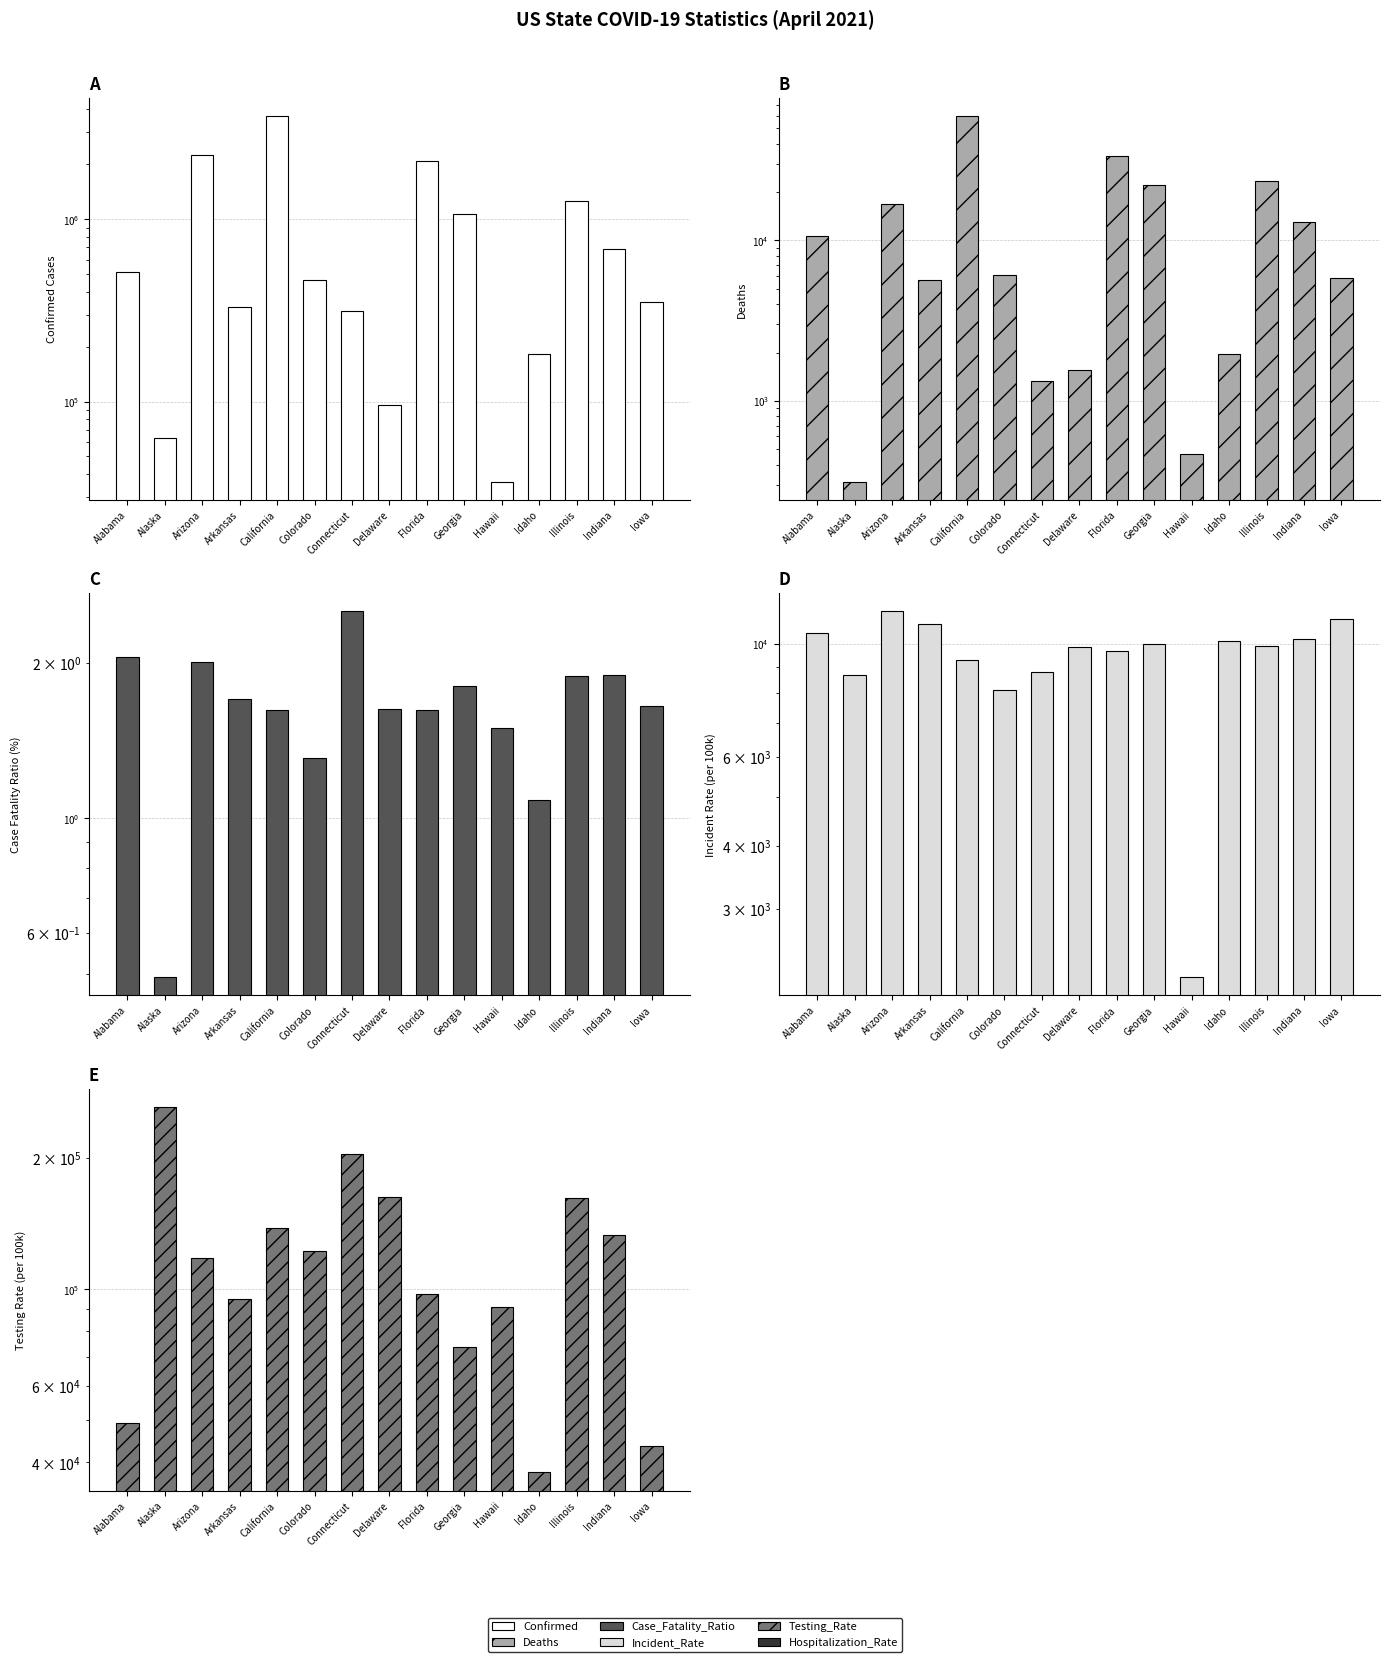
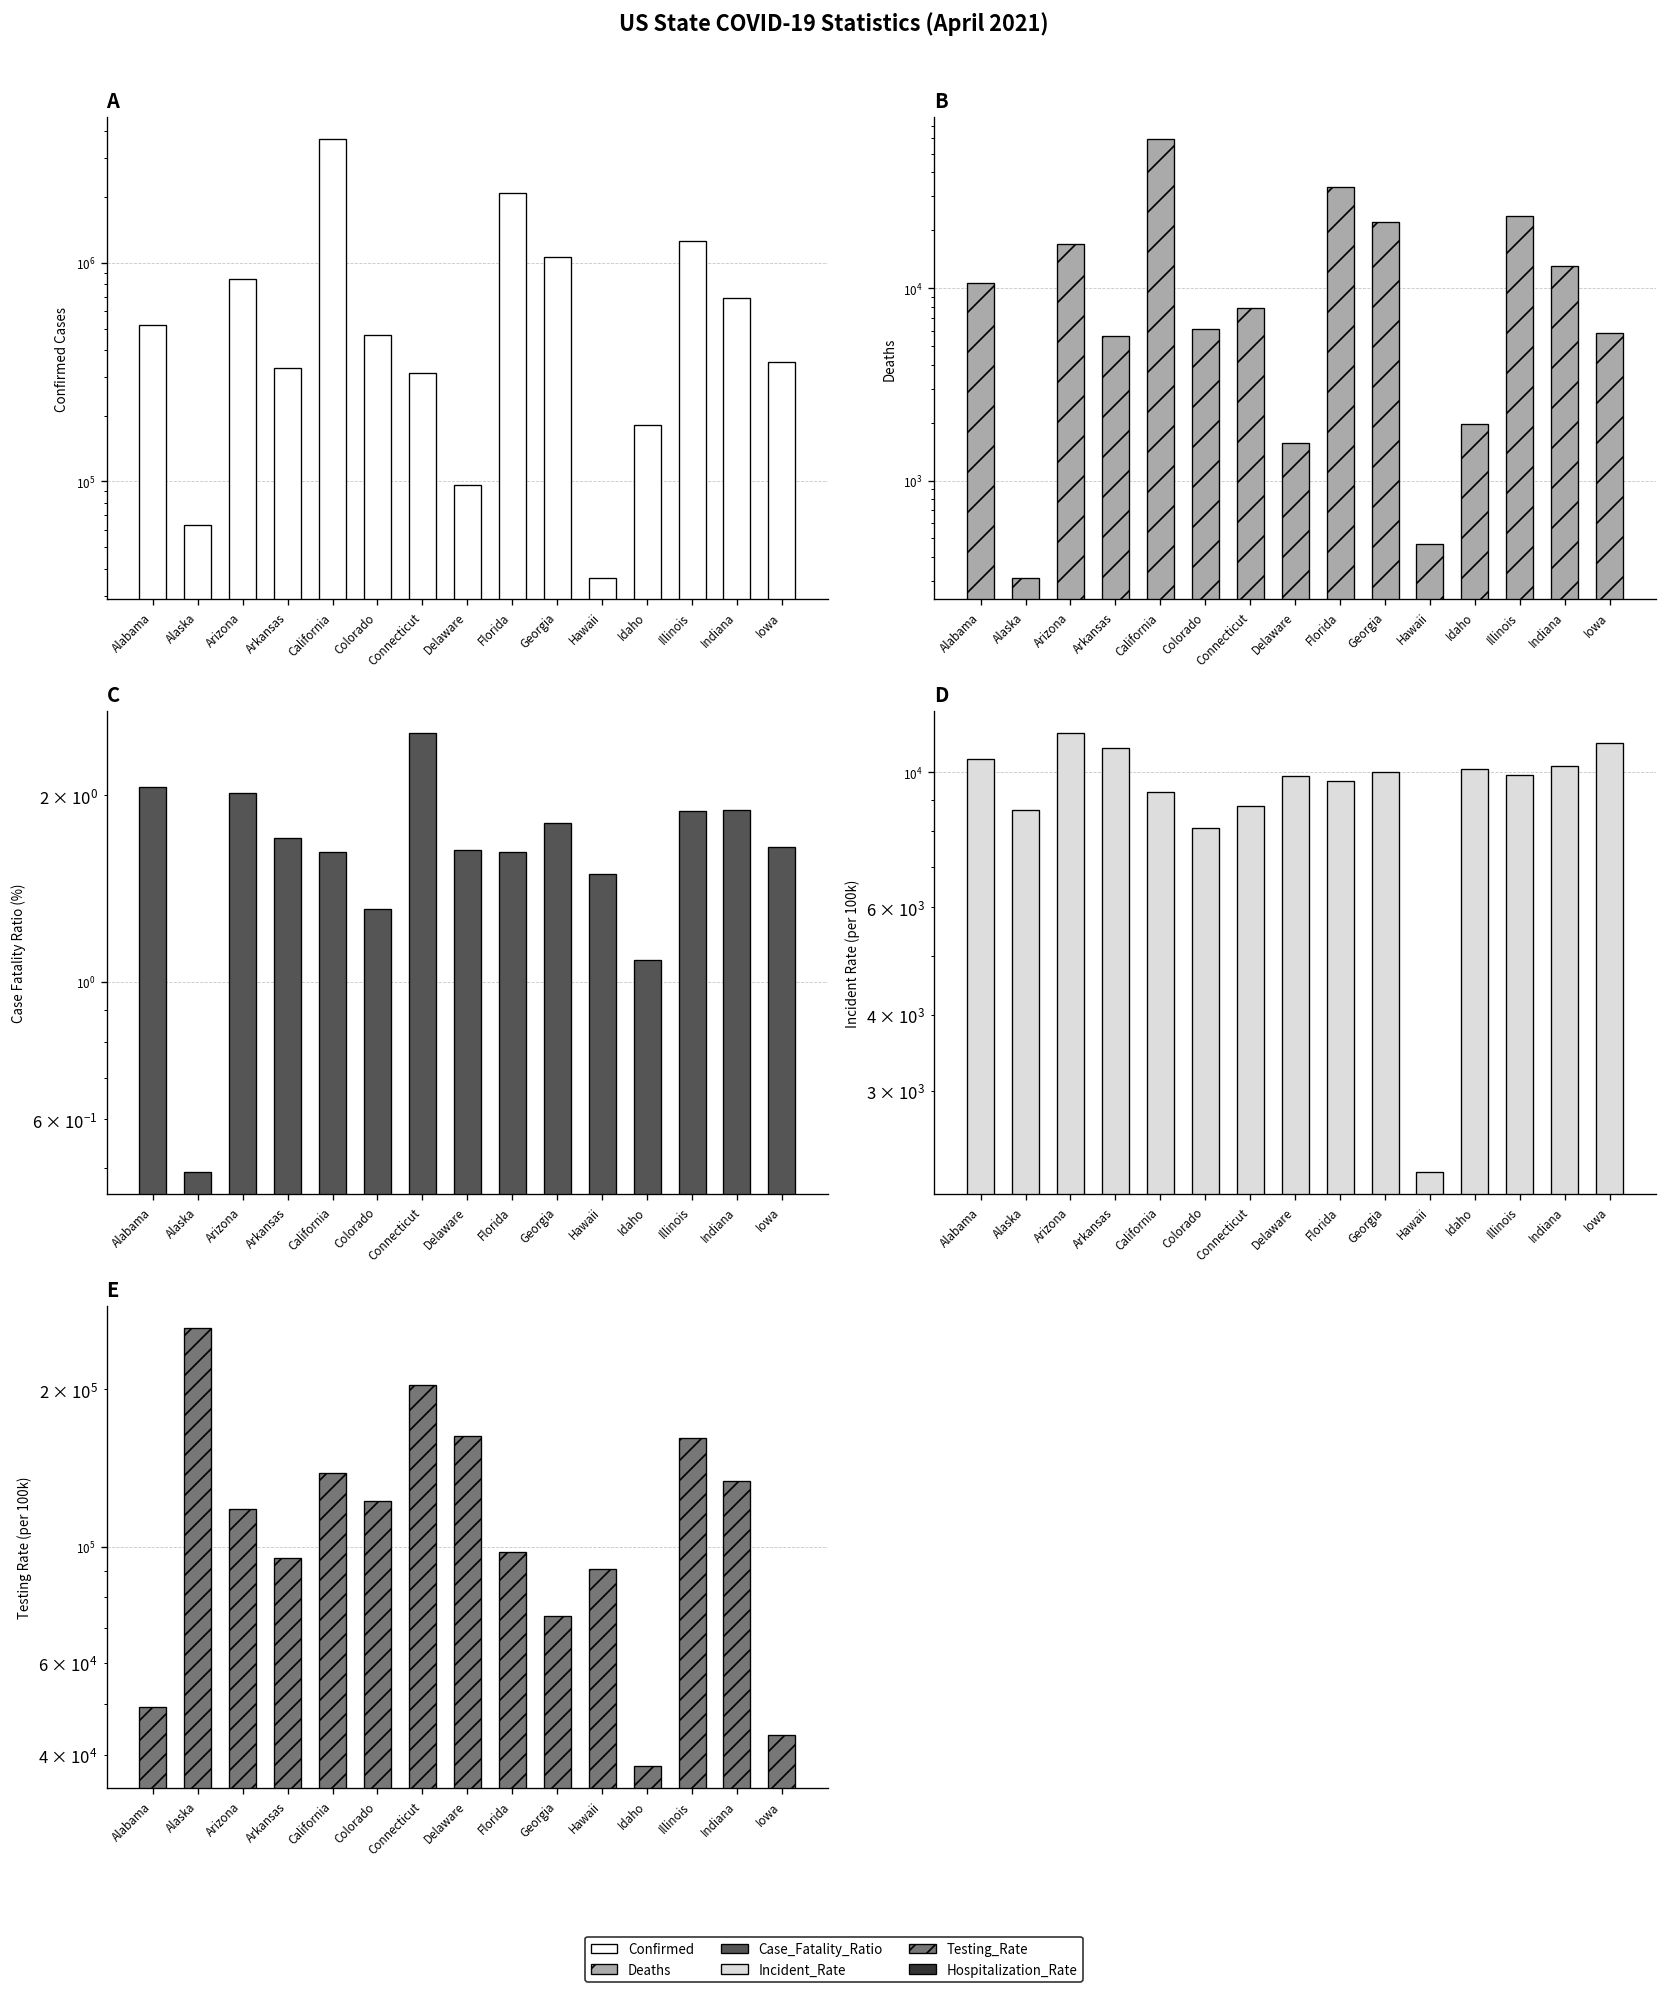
  {
    "A": {
      "Alabama": 520000,
      "Alaska": 64000,
-     "Arizona": 2300000,
+     "Arizona": 800000,
      "Arkansas": 330000,
      "California": 3700000,
      "Colorado": 470000,
      "Connecticut": 310000,
      "Delaware": 100000,
      "Florida": 2100000,
      "Georgia": 1100000,
      "Hawaii": 36000,
      "Idaho": 180000,
      "Illinois": 1300000,
      "Indiana": 690000,
      "Iowa": 350000
    },
    "B": {
      "Alabama": 11000,
      "Alaska": 310,
      "Arizona": 17000,
      "Arkansas": 5600,
      "California": 60000,
      "Colorado": 6100,
-     "Connecticut": 1300,
+     "Connecticut": 8000,
      "Delaware": 1600,
      "Florida": 34000,
      "Georgia": 22000,
      "Hawaii": 470,
      "Idaho": 2000,
      "Illinois": 24000,
      "Indiana": 13000,
      "Iowa": 5800
    }
  }
